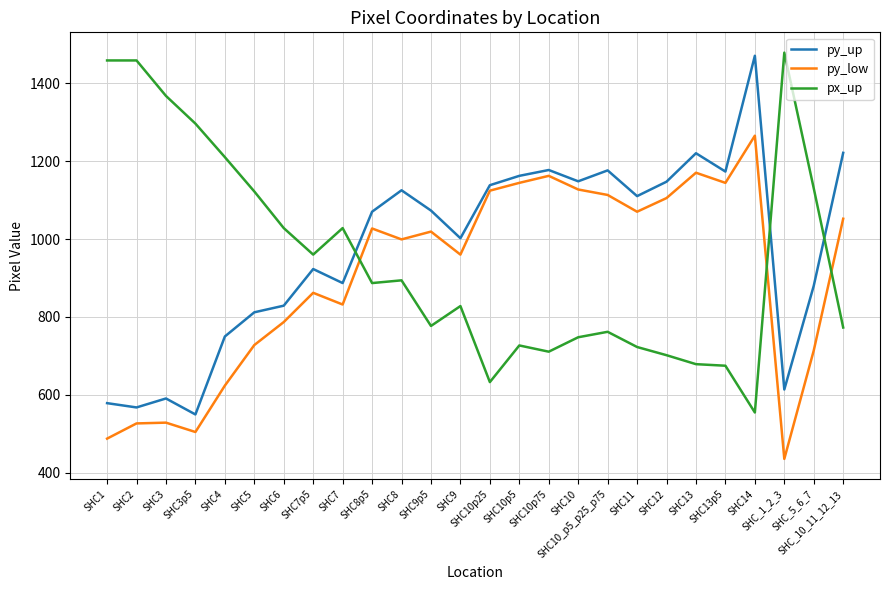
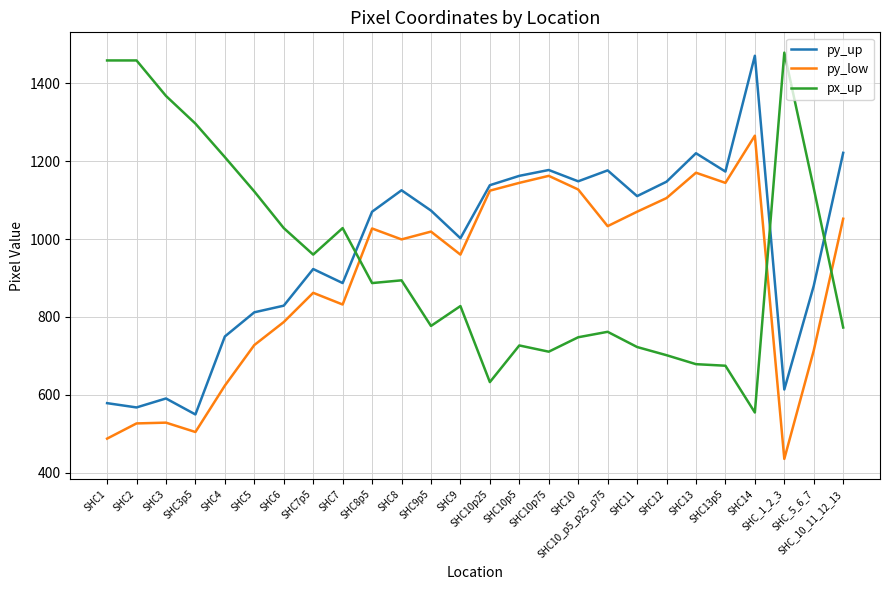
  {
    "py_up": {
      "SHC1": 580,
      "SHC2": 570,
      "SHC3": 590,
      "SHC3p5": 550,
      "SHC4": 750,
      "SHC5": 810,
      "SHC6": 830,
      "SHC7p5": 920,
      "SHC7": 890,
      "SHC8p5": 1070,
      "SHC8": 1130,
      "SHC9p5": 1070,
      "SHC9": 1000,
      "SHC10p25": 1140,
      "SHC10p5": 1160,
      "SHC10p75": 1180,
      "SHC10": 1150,
      "SHC10_p5_p25_p75": 1180,
      "SHC11": 1110,
      "SHC12": 1150,
      "SHC13": 1220,
      "SHC13p5": 1170,
      "SHC14": 1470,
      "SHC_1_2_3": 610,
      "SHC_5_6_7": 880,
      "SHC_10_11_12_13": 1220
    },
    "py_low": {
      "SHC1": 490,
      "SHC2": 530,
      "SHC3": 530,
      "SHC3p5": 510,
      "SHC4": 620,
      "SHC5": 730,
      "SHC6": 790,
      "SHC7p5": 860,
      "SHC7": 830,
      "SHC8p5": 1030,
      "SHC8": 1000,
      "SHC9p5": 1020,
      "SHC9": 960,
      "SHC10p25": 1120,
      "SHC10p5": 1140,
      "SHC10p75": 1160,
      "SHC10": 1130,
-     "SHC10_p5_p25_p75": 1110,
+     "SHC10_p5_p25_p75": 1030,
      "SHC11": 1070,
      "SHC12": 1110,
      "SHC13": 1170,
      "SHC13p5": 1140,
      "SHC14": 1270,
      "SHC_1_2_3": 440,
      "SHC_5_6_7": 710,
      "SHC_10_11_12_13": 1050
    },
    "px_up": {
      "SHC1": 1460,
      "SHC2": 1460,
      "SHC3": 1370,
      "SHC3p5": 1300,
      "SHC4": 1210,
      "SHC5": 1120,
      "SHC6": 1030,
      "SHC7p5": 960,
      "SHC7": 1030,
      "SHC8p5": 890,
      "SHC8": 890,
      "SHC9p5": 780,
      "SHC9": 830,
      "SHC10p25": 630,
      "SHC10p5": 730,
      "SHC10p75": 710,
      "SHC10": 750,
      "SHC10_p5_p25_p75": 760,
      "SHC11": 720,
      "SHC12": 700,
      "SHC13": 680,
      "SHC13p5": 680,
      "SHC14": 560,
      "SHC_1_2_3": 1480,
      "SHC_5_6_7": 1130,
      "SHC_10_11_12_13": 770
    }
  }
